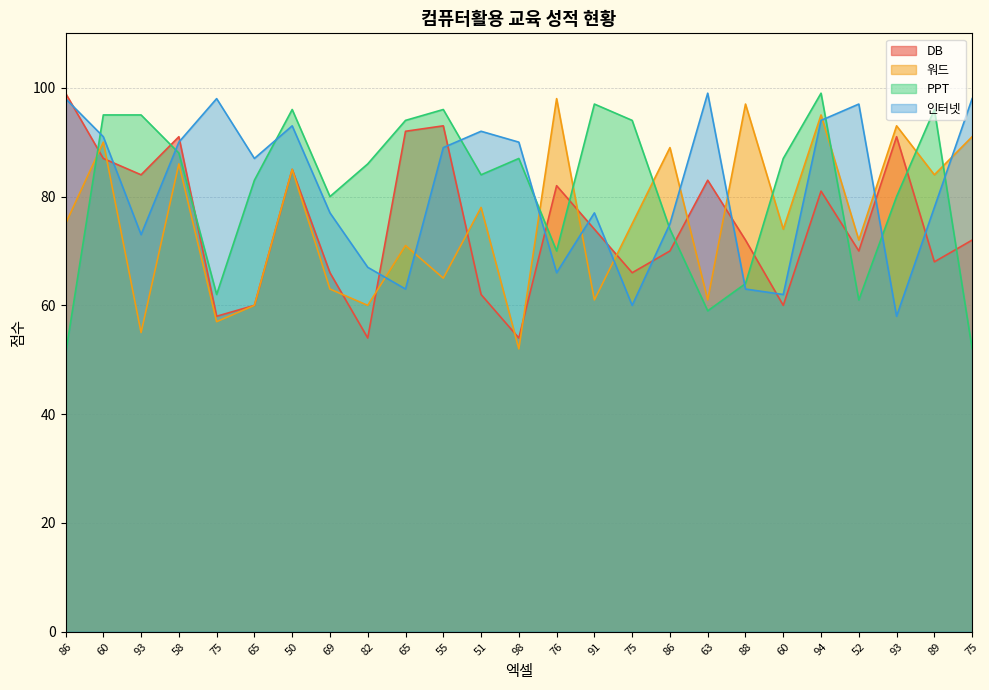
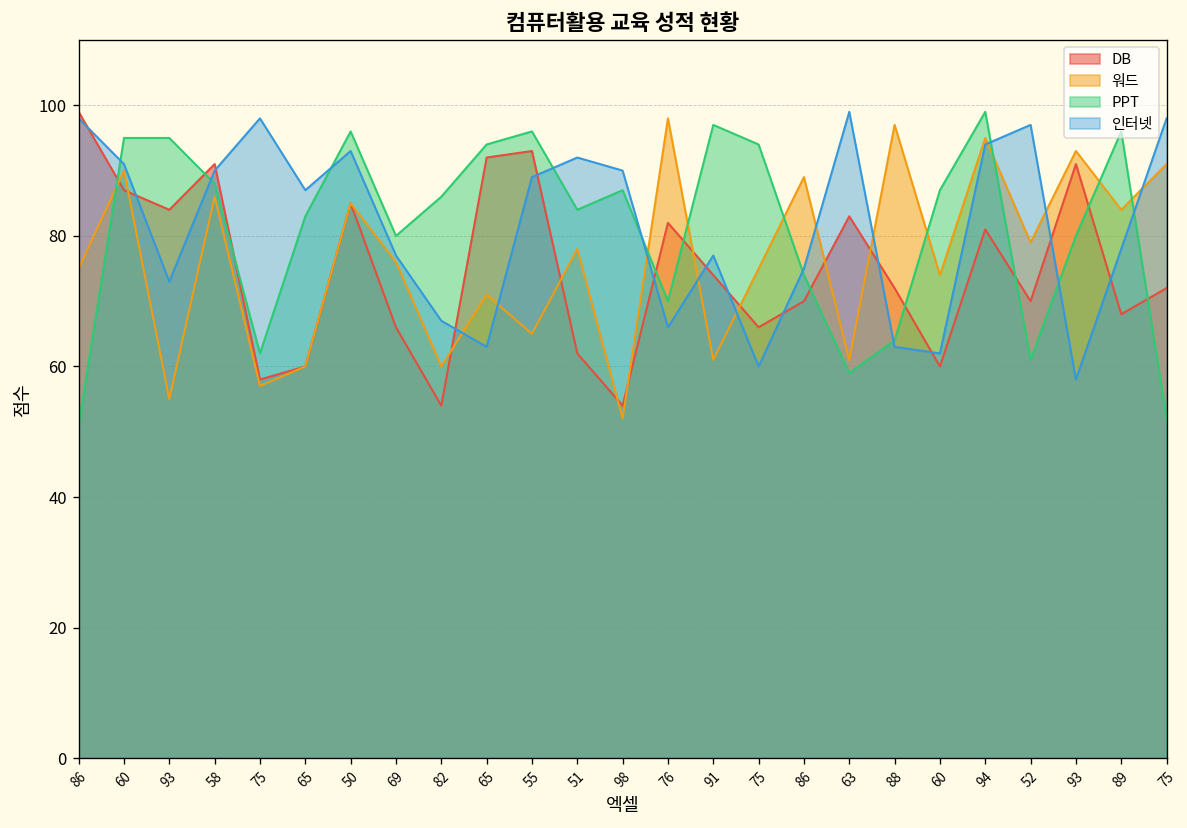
  {
    "DB": {
      "58": 91,
      "69": 66,
      "82": 54,
      "55": 93,
      "51": 62,
      "98": 54,
      "76": 82,
      "91": 74,
      "63": 83,
      "88": 72,
      "94": 81,
      "52": 70,
      "89": 68
    },
    "워드": {
      "58": 86,
-     "69": 63,
+     "69": 76,
      "82": 60,
      "55": 65,
      "51": 78,
      "98": 52,
      "76": 98,
      "91": 61,
      "63": 61,
      "88": 97,
      "94": 95,
-     "52": 72,
+     "52": 79,
      "89": 84
    },
    "PPT": {
      "58": 88,
      "50": 96,
      "69": 80,
      "82": 86,
      "55": 96,
      "51": 84,
      "98": 87,
      "76": 70,
      "91": 97,
      "63": 59,
      "88": 64,
      "94": 99,
      "52": 61
    },
    "인터넷": {
      "58": 90,
      "50": 93,
      "69": 77,
      "82": 67,
      "55": 89,
      "51": 92,
      "98": 90,
      "76": 66,
      "91": 77,
      "63": 99,
      "88": 63,
      "94": 94,
      "52": 97,
      "89": 78
    }
  }
